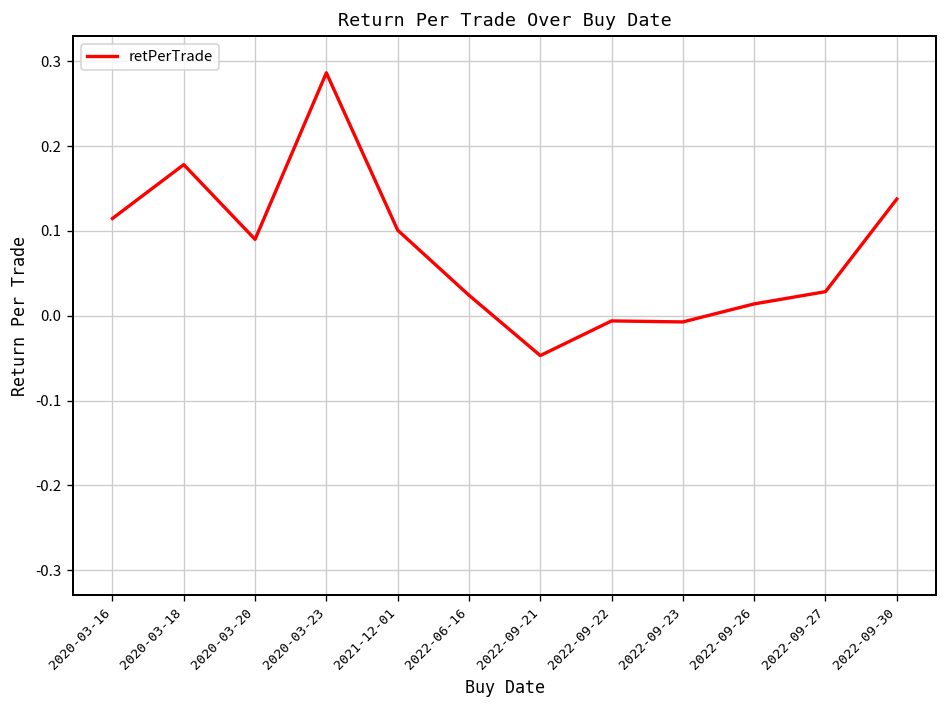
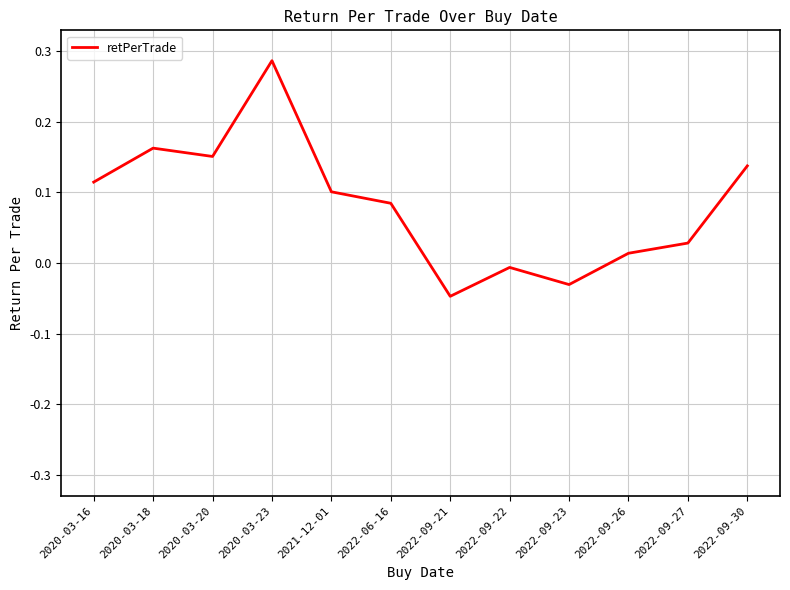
  {
    "2020-03-16": 0.11,
-   "2020-03-18": 0.18,
-   "2020-03-20": 0.09,
+   "2020-03-18": 0.16,
+   "2020-03-20": 0.15,
    "2020-03-23": 0.29,
    "2021-12-01": 0.10,
-   "2022-06-16": 0.02,
+   "2022-06-16": 0.08,
    "2022-09-21": -0.05,
    "2022-09-22": -0.01,
-   "2022-09-23": -0.01,
+   "2022-09-23": -0.03,
    "2022-09-26": 0.01,
    "2022-09-27": 0.03,
    "2022-09-30": 0.14
  }
